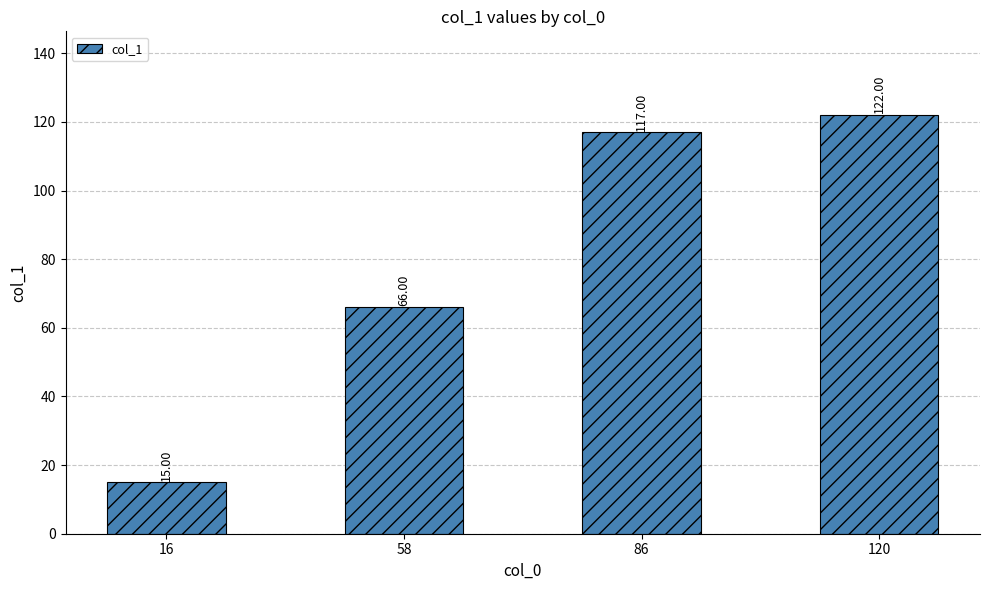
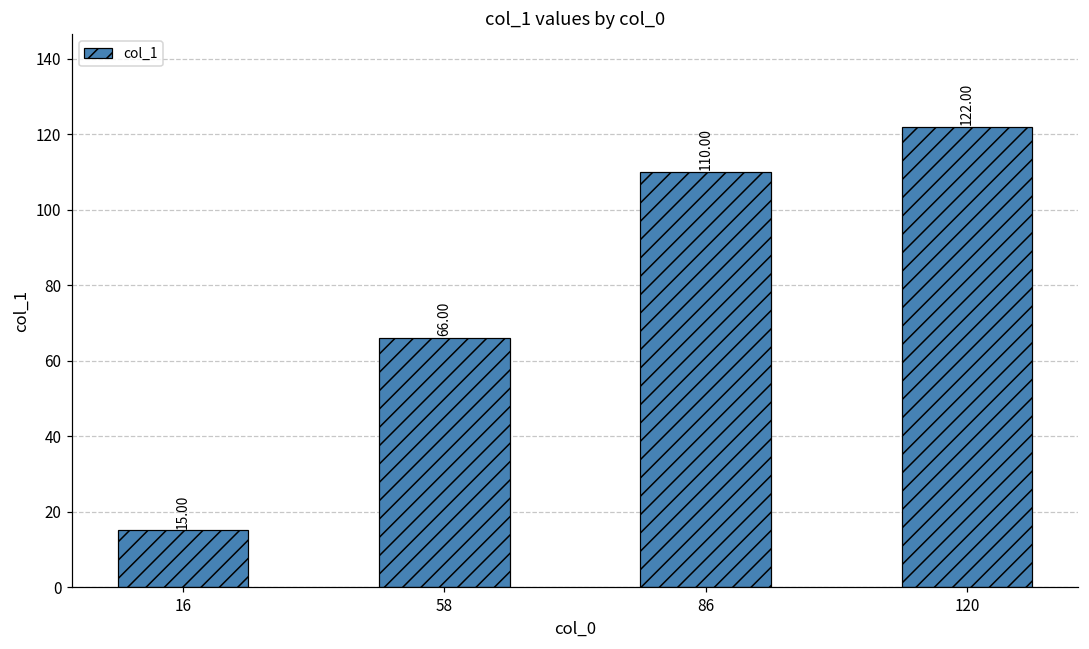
  {
    "16": 15.00,
    "58": 66.00,
-   "86": 117.00,
+   "86": 110.00,
    "120": 122.00
  }
